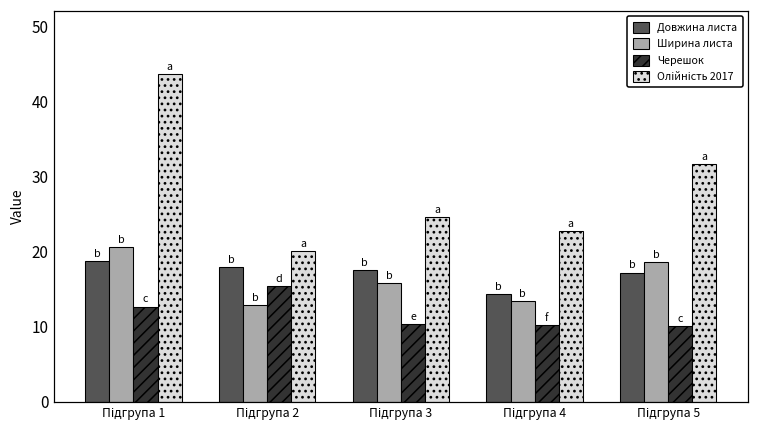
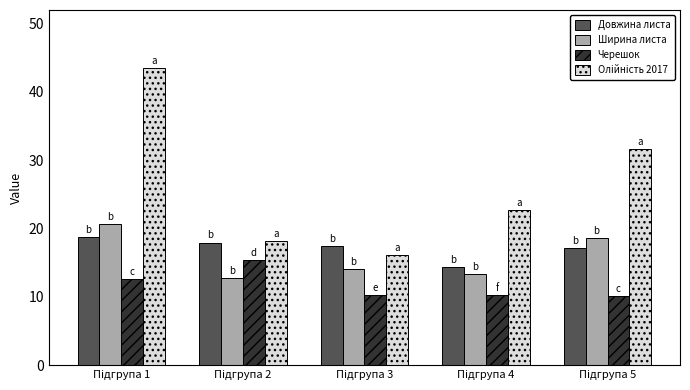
  {
    "Ширина листа": {
      "Підгрупа 1": 21,
      "Підгрупа 2": 13,
-     "Підгрупа 3": 16,
+     "Підгрупа 3": 14,
      "Підгрупа 4": 13,
      "Підгрупа 5": 19
    },
    "Олійність 2017": {
      "Підгрупа 1": 44,
-     "Підгрупа 2": 20,
-     "Підгрупа 3": 25,
+     "Підгрупа 2": 18,
+     "Підгрупа 3": 16,
      "Підгрупа 4": 23,
      "Підгрупа 5": 32
    }
  }
